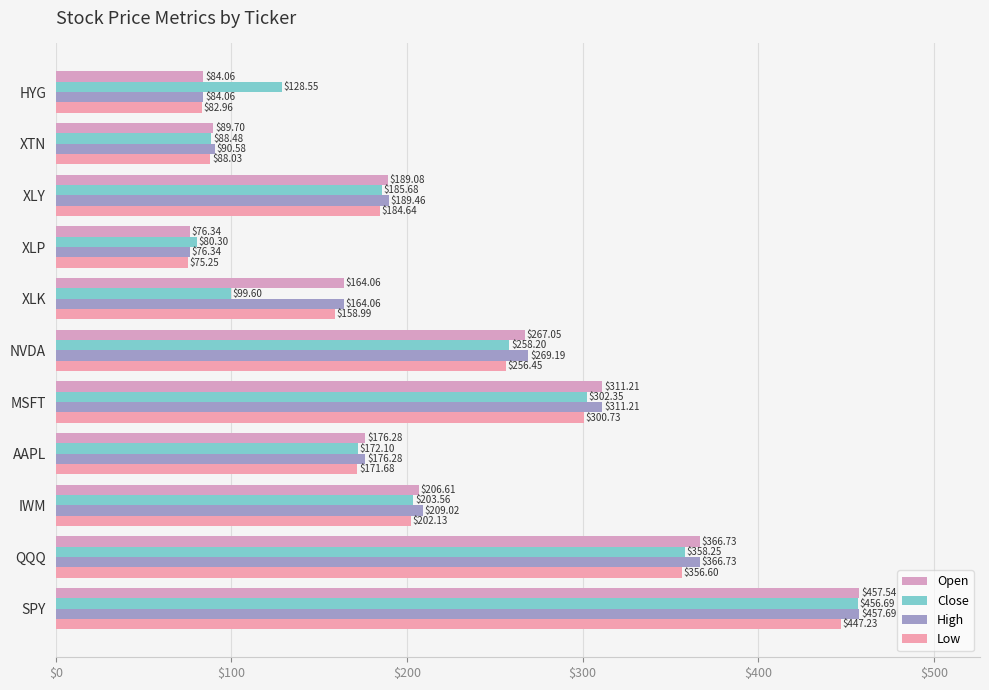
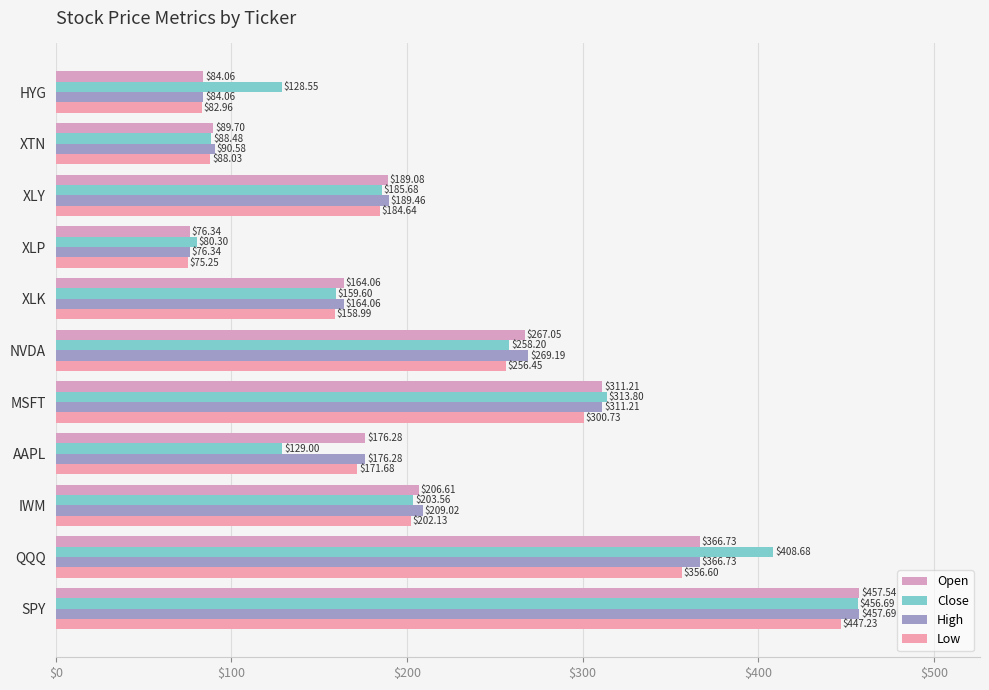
  {
    "Close": {
      "HYG": "$128.55",
      "XTN": "$88.48",
      "XLY": "$185.68",
      "XLP": "$80.30",
-     "XLK": "$99.60",
+     "XLK": "$159.60",
      "NVDA": "$258.20",
-     "MSFT": "$302.35",
-     "AAPL": "$172.10",
+     "MSFT": "$313.80",
+     "AAPL": "$129.00",
      "IWM": "$203.56",
-     "QQQ": "$358.25",
+     "QQQ": "$408.68",
      "SPY": "$456.69"
    }
  }
